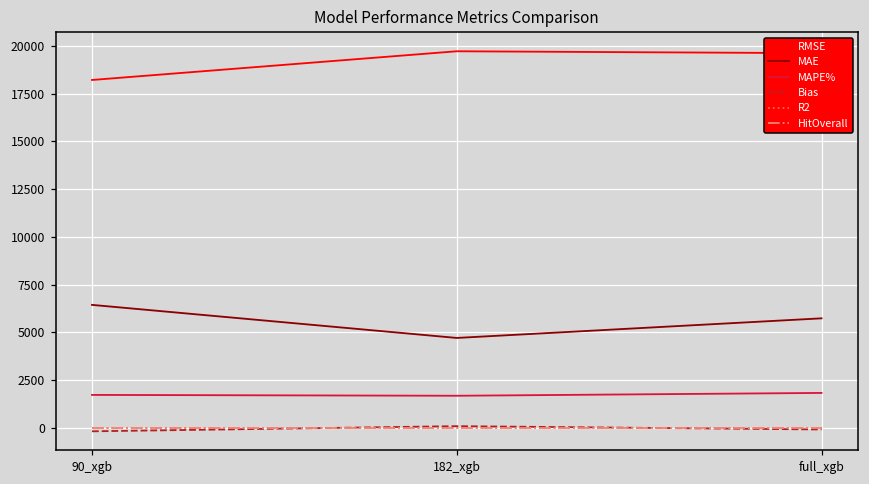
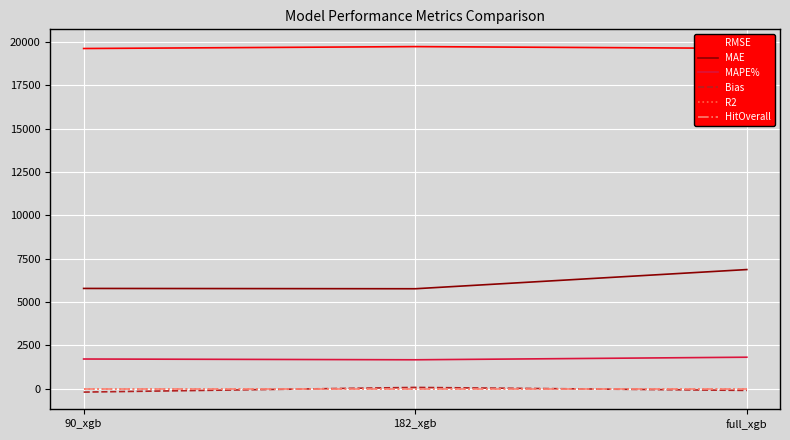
  {
    "RMSE": {
-     "90_xgb": 18200,
+     "90_xgb": 19600,
      "182_xgb": 19700
    },
    "MAE": {
-     "90_xgb": 6400,
-     "182_xgb": 4700,
-     "full_xgb": 5700
+     "90_xgb": 5800,
+     "182_xgb": 5800,
+     "full_xgb": 6900
    },
    "HitOverall": {
      "90_xgb": 0
    }
  }
